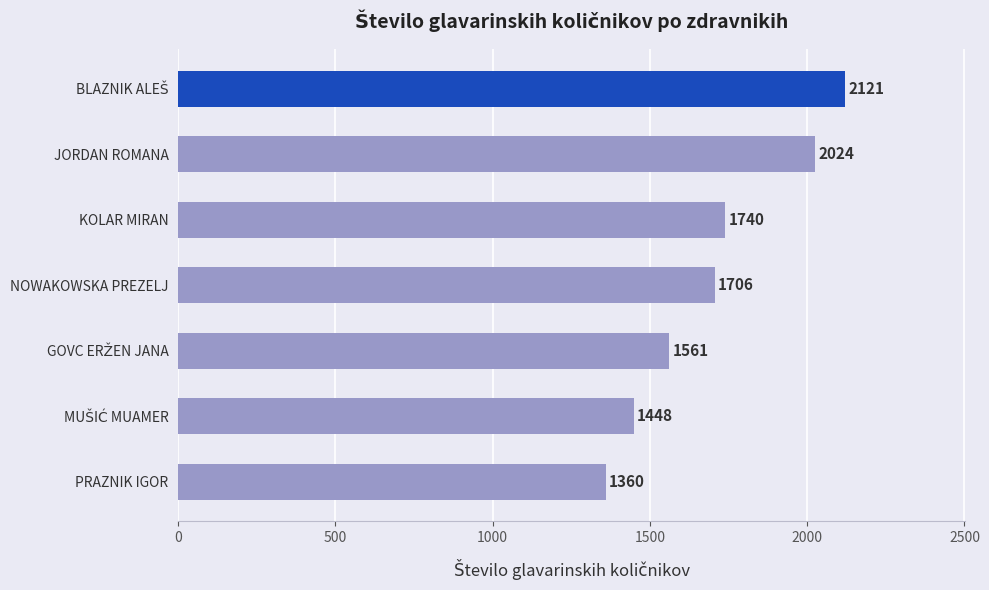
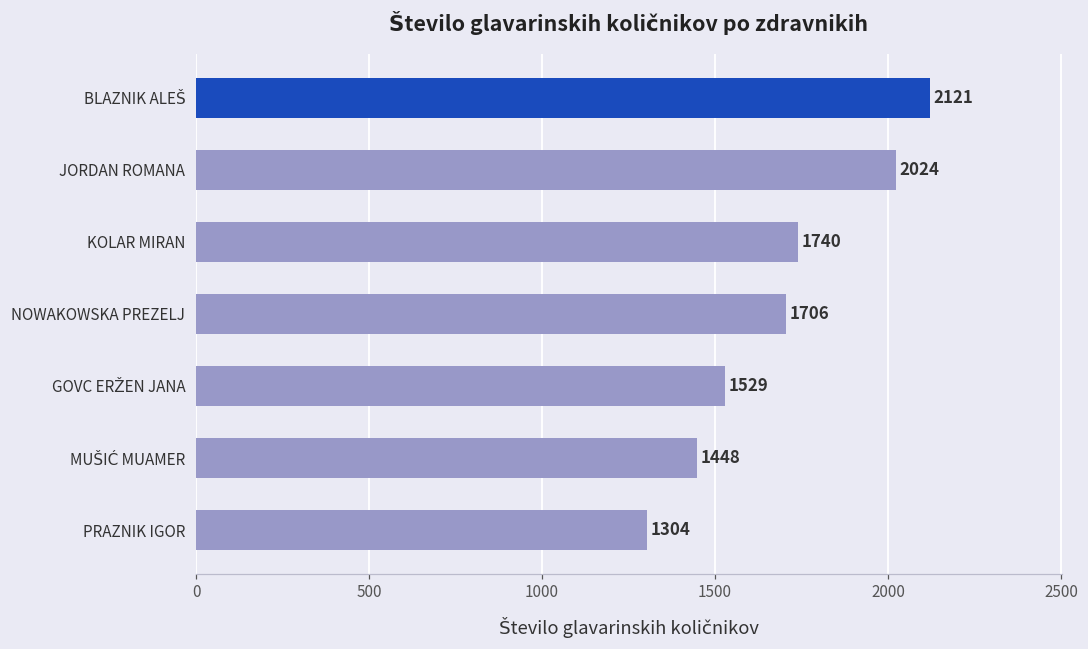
  {
    "BLAZNIK ALEŠ": 2121,
    "JORDAN ROMANA": 2024,
    "KOLAR MIRAN": 1740,
    "NOWAKOWSKA PREZELJ": 1706,
-   "GOVC ERŽEN JANA": 1561,
+   "GOVC ERŽEN JANA": 1529,
    "MUŠIĆ MUAMER": 1448,
-   "PRAZNIK IGOR": 1360
+   "PRAZNIK IGOR": 1304
  }
